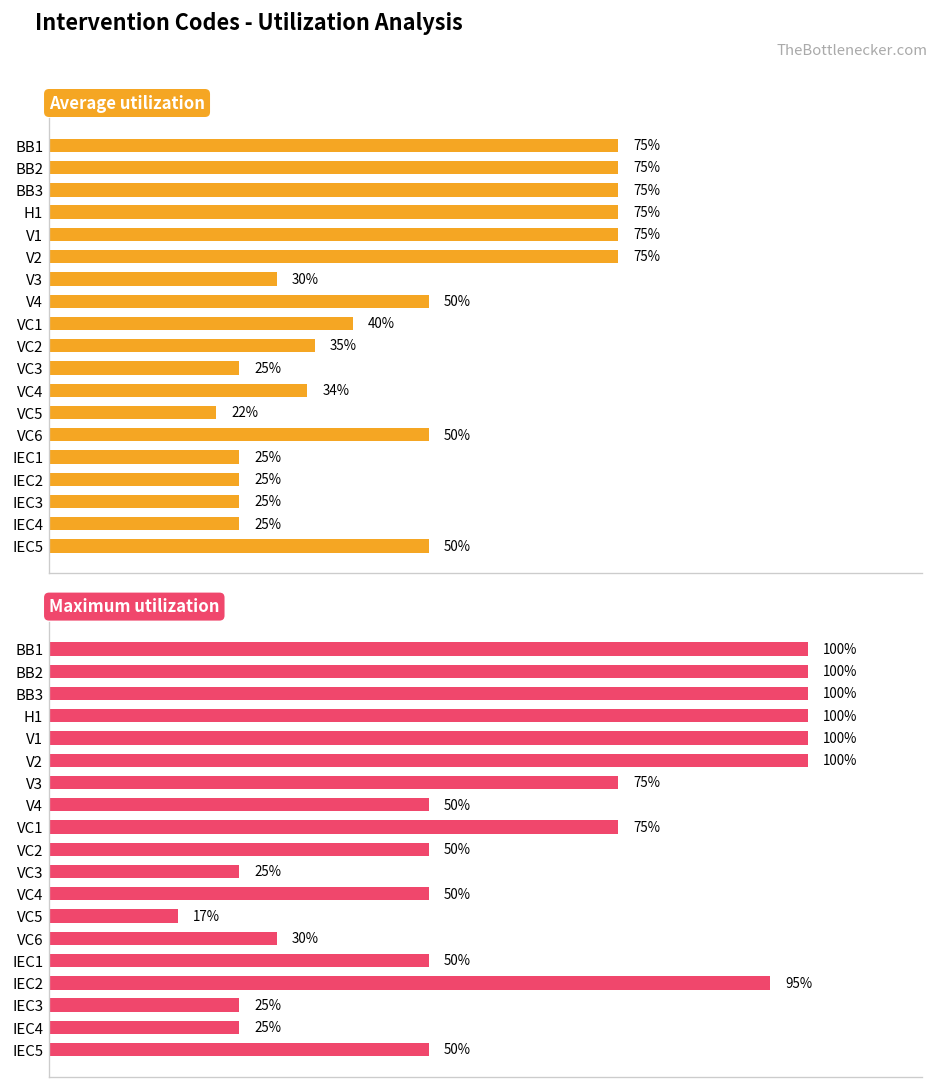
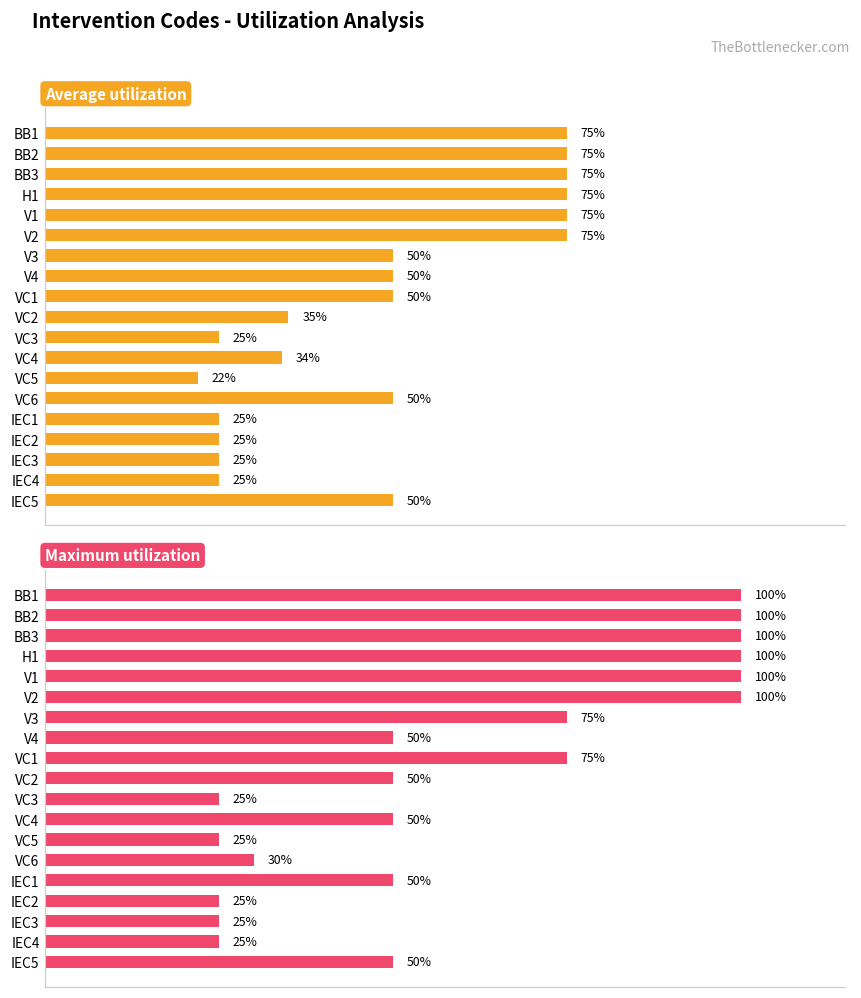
  {
    "Average utilization": {
      "BB1": "75%",
      "BB2": "75%",
      "BB3": "75%",
      "H1": "75%",
      "V1": "75%",
      "V2": "75%",
-     "V3": "30%",
+     "V3": "50%",
      "V4": "50%",
-     "VC1": "40%",
+     "VC1": "50%",
      "VC2": "35%",
      "VC3": "25%",
      "VC4": "34%",
      "VC5": "22%",
      "VC6": "50%",
      "IEC1": "25%",
      "IEC2": "25%",
      "IEC3": "25%",
      "IEC4": "25%",
      "IEC5": "50%"
    },
    "Maximum utilization": {
      "BB1": "100%",
      "BB2": "100%",
      "BB3": "100%",
      "H1": "100%",
      "V1": "100%",
      "V2": "100%",
      "V3": "75%",
      "V4": "50%",
      "VC1": "75%",
      "VC2": "50%",
      "VC3": "25%",
      "VC4": "50%",
-     "VC5": "17%",
+     "VC5": "25%",
      "VC6": "30%",
      "IEC1": "50%",
-     "IEC2": "95%",
+     "IEC2": "25%",
      "IEC3": "25%",
      "IEC4": "25%",
      "IEC5": "50%"
    }
  }
